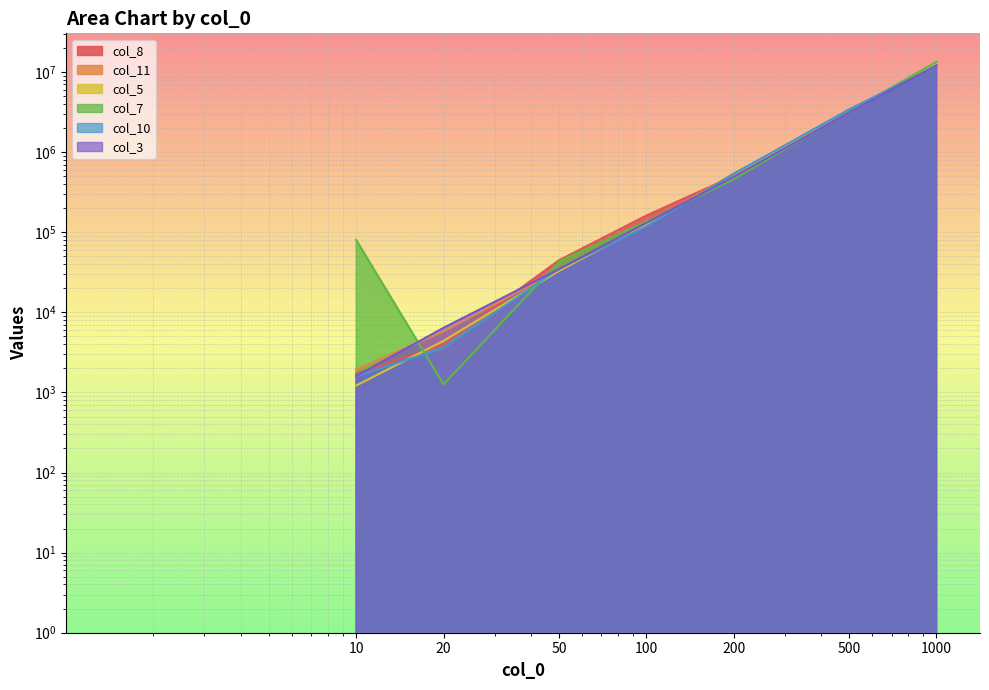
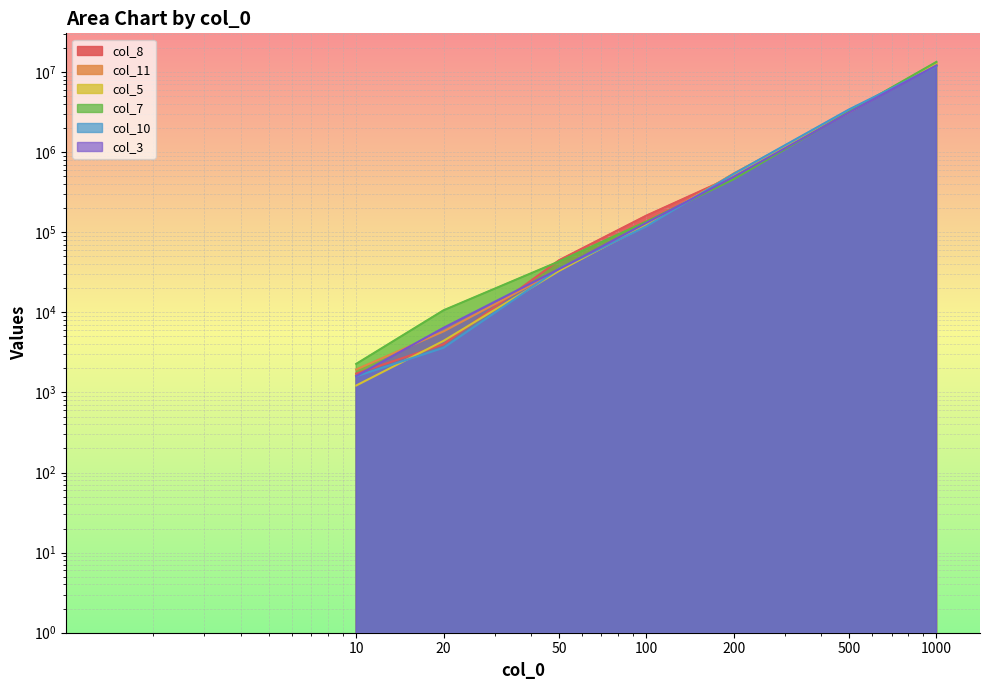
  {
    "col_5": {
      "10": 1200,
      "20": 4000
    },
    "col_7": {
-     "10": 80000,
-     "20": 1300
+     "10": 2300,
+     "20": 11000
    },
    "col_10": {
      "20": 4000
    },
    "col_3": {
      "20": 6000
    }
  }
